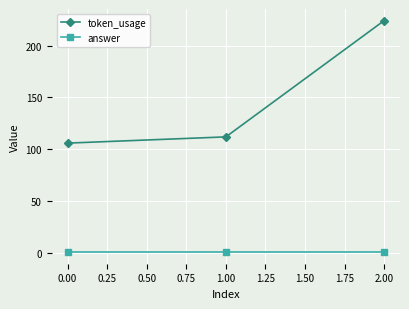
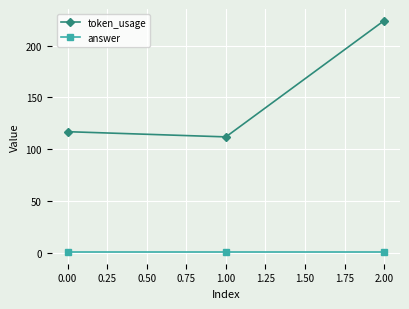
  {
    "token_usage": {
-     "0.00": 106,
+     "0.00": 117,
      "1.00": 112,
      "2.00": 224
    },
    "answer": {
      "0.00": 1,
      "1.00": 1,
      "2.00": 1
    }
  }
